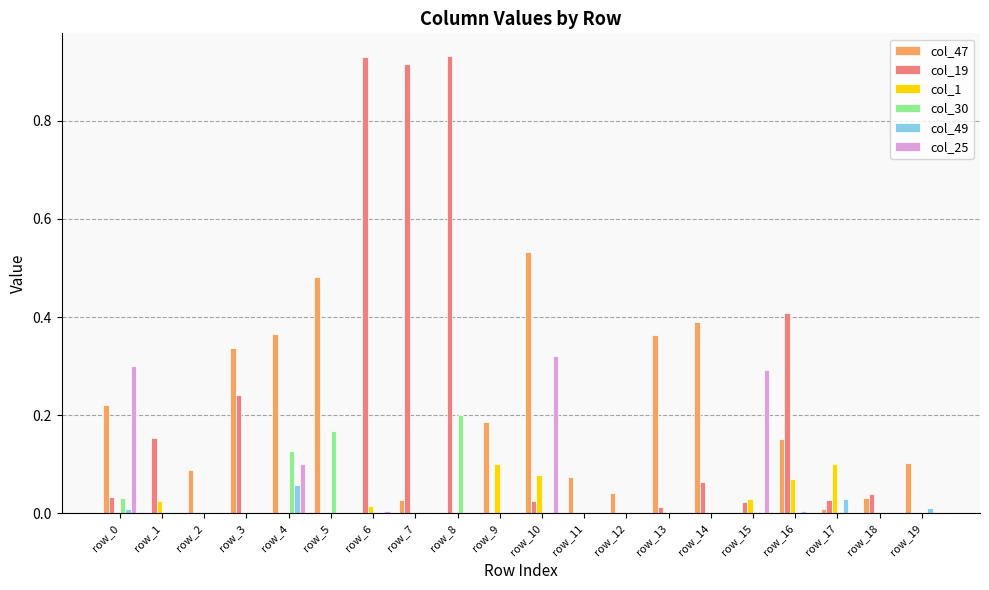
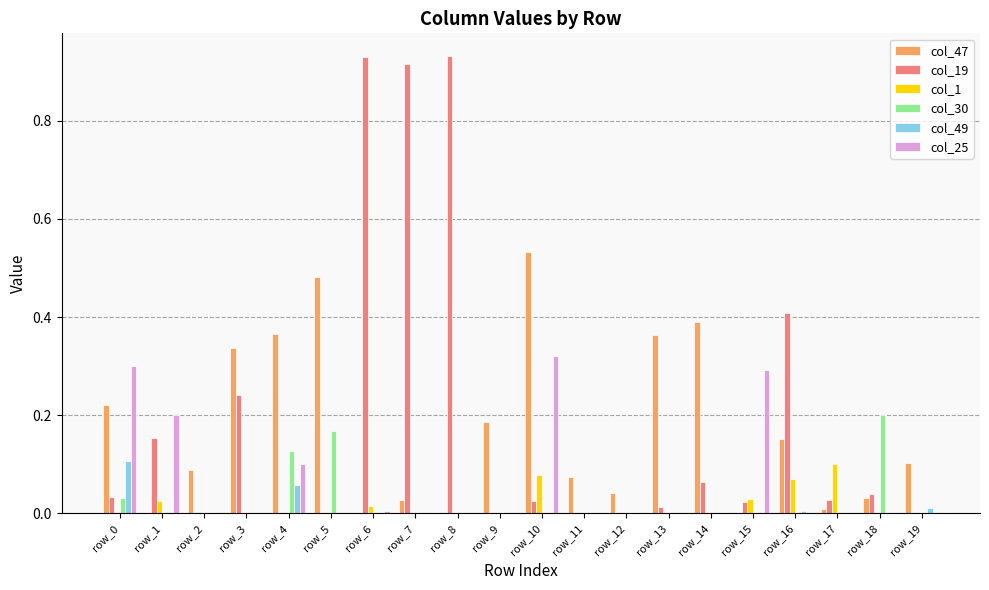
  {
    "col_1": {
      "row_0": 0.0,
      "row_1": 0.02,
      "row_3": 0.0,
      "row_4": 0.0,
      "row_5": 0.0,
      "row_6": 0.01,
      "row_7": 0.0,
      "row_8": 0.0,
-     "row_9": 0.1,
+     "row_9": 0.0,
      "row_10": 0.08,
      "row_11": 0.0,
      "row_12": 0.0,
      "row_14": 0.0,
      "row_15": 0.03,
      "row_16": 0.07,
      "row_17": 0.1,
      "row_18": 0.0,
      "row_19": 0.0
    },
    "col_30": {
      "row_0": 0.03,
      "row_3": 0.0,
      "row_4": 0.13,
      "row_5": 0.17,
      "row_6": 0.0,
      "row_7": 0.0,
-     "row_8": 0.2,
+     "row_8": 0.0,
      "row_9": 0.0,
      "row_10": 0.0,
      "row_11": 0.0,
      "row_12": 0.0,
      "row_13": 0.0,
      "row_14": 0.0,
      "row_15": 0.0,
      "row_16": 0.0,
      "row_17": 0.0,
-     "row_18": 0.0,
+     "row_18": 0.2,
      "row_19": 0.0
    },
    "col_49": {
-     "row_0": 0.01,
+     "row_0": 0.11,
      "row_1": 0.00,
      "row_2": 0.00,
      "row_3": 0.00,
      "row_4": 0.06,
      "row_5": 0.00,
      "row_6": 0.00,
      "row_7": 0.00,
      "row_8": 0.00,
      "row_9": 0.00,
      "row_10": 0.00,
      "row_11": 0.00,
      "row_12": 0.00,
      "row_13": 0.00,
      "row_14": 0.00,
      "row_15": 0.00,
-     "row_17": 0.03,
+     "row_17": 0.00,
      "row_19": 0.01
    },
    "col_25": {
      "row_0": 0.3,
-     "row_1": 0.0,
+     "row_1": 0.2,
      "row_2": 0.0,
      "row_3": 0.0,
      "row_4": 0.1,
      "row_5": 0.0,
      "row_7": 0.0,
      "row_8": 0.0,
      "row_9": 0.0,
      "row_10": 0.32,
      "row_11": 0.0,
      "row_12": 0.0,
      "row_13": 0.0,
      "row_14": 0.0,
      "row_15": 0.29,
      "row_16": 0.0,
      "row_18": 0.0
    }
  }
